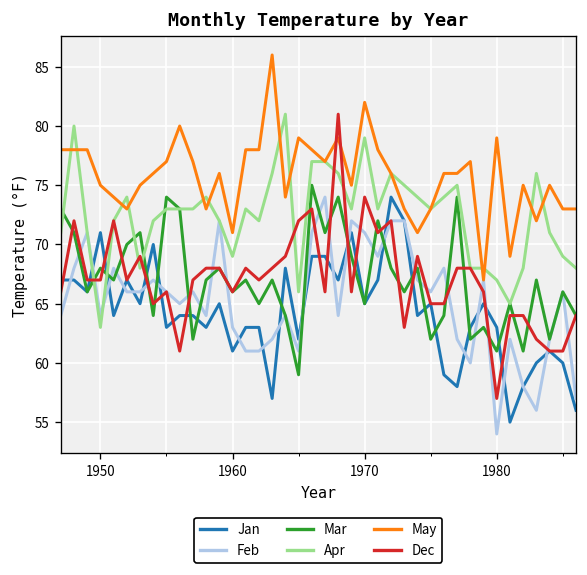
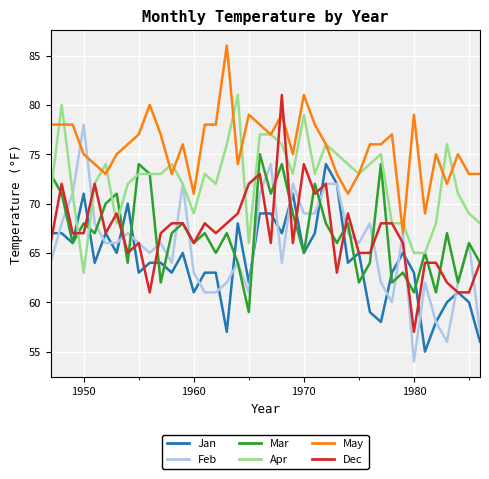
  {
    "Jan": {
      "1950": 71,
      "1960": 61,
      "1980": 63
    },
    "Feb": {
-     "1950": 64,
+     "1950": 78,
      "1960": 63,
-     "1970": 71,
+     "1970": 69,
      "1980": 54
    },
    "Mar": {
      "1950": 68,
      "1980": 61
    },
    "Apr": {
      "1950": 63,
      "1960": 69,
      "1970": 79,
-     "1980": 67
+     "1980": 65
    },
    "May": {
      "1950": 75,
      "1960": 71,
-     "1970": 82,
+     "1970": 81,
      "1980": 79
    },
    "Dec": {
      "1950": 67,
      "1970": 74,
      "1980": 57
    }
  }
